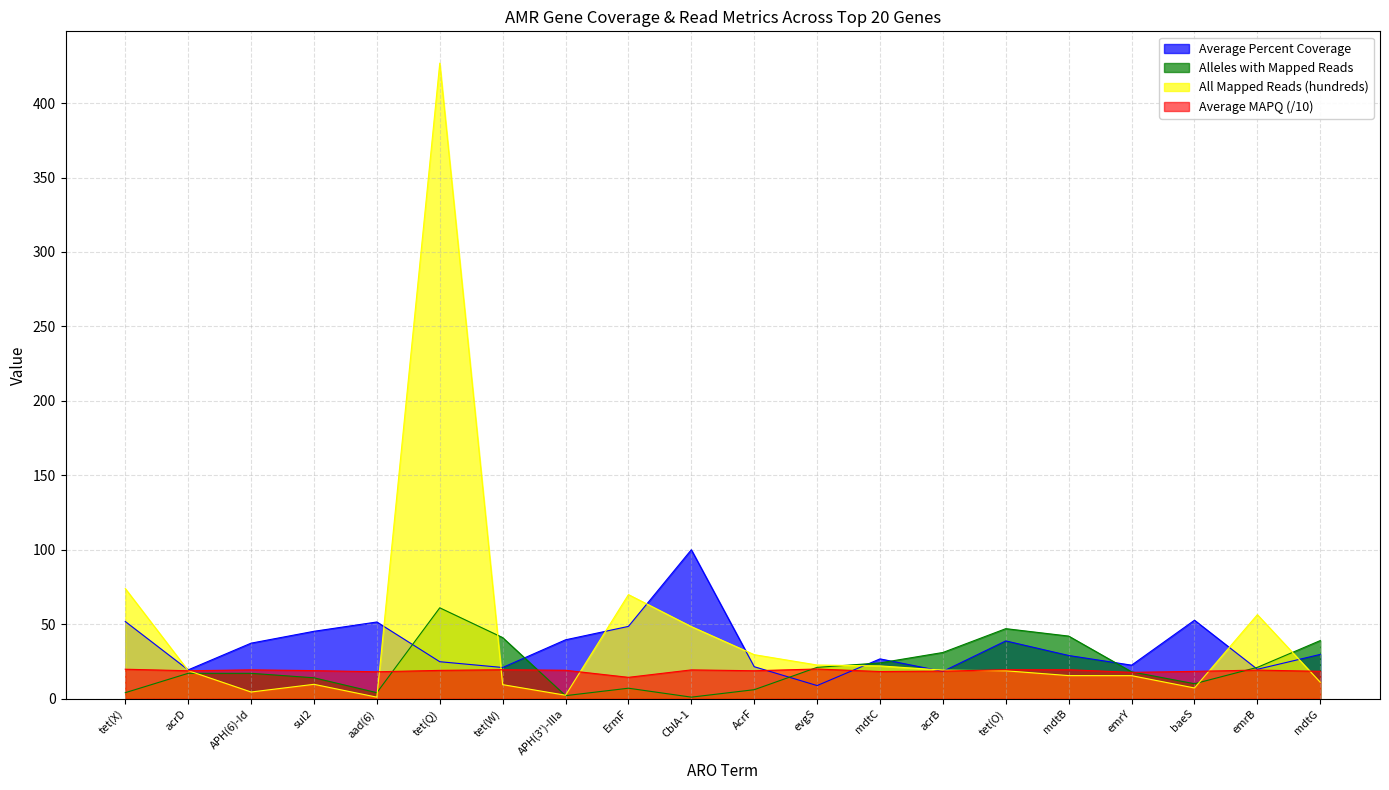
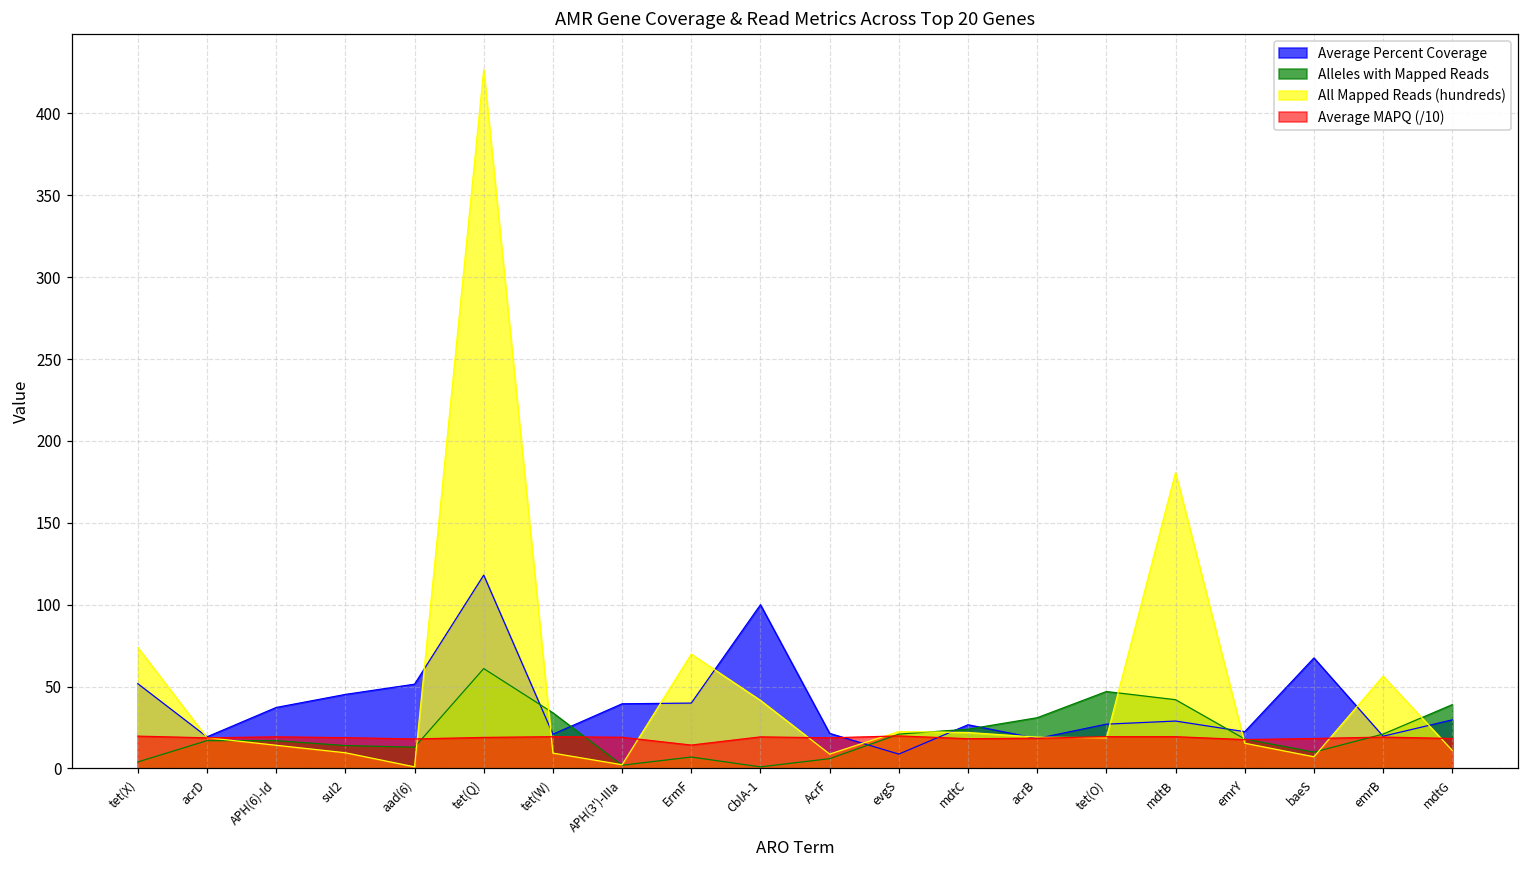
  {
    "Average Percent Coverage": {
      "tet(X)": 52,
      "APH(6)-Id": 37,
      "sul2": 45,
      "aad(6)": 51,
-     "tet(Q)": 25,
+     "tet(Q)": 118,
      "APH(3')-IIIa": 40,
-     "ErmF": 49,
+     "ErmF": 40,
      "CblA-1": 100,
      "AcrF": 21,
      "evgS": 9,
      "mdtC": 27,
-     "tet(O)": 39,
+     "tet(O)": 27,
      "mdtB": 29,
      "emrY": 22,
-     "baeS": 53,
+     "baeS": 68,
      "mdtG": 30
    },
    "Alleles with Mapped Reads": {
      "tet(X)": 4,
      "APH(6)-Id": 17,
      "sul2": 14,
-     "aad(6)": 4,
+     "aad(6)": 13,
      "tet(Q)": 61,
-     "tet(W)": 41,
+     "tet(W)": 34,
      "ErmF": 7,
      "CblA-1": 1,
      "AcrF": 6,
      "mdtC": 24,
      "acrB": 31,
      "tet(O)": 47,
      "mdtB": 42,
      "baeS": 10,
      "mdtG": 39
    },
    "All Mapped Reads (hundreds)": {
      "tet(X)": 74,
-     "APH(6)-Id": 4,
+     "APH(6)-Id": 14,
      "sul2": 10,
      "aad(6)": 1,
      "tet(Q)": 427,
      "tet(W)": 9,
      "ErmF": 70,
-     "CblA-1": 48,
-     "AcrF": 30,
+     "CblA-1": 42,
+     "AcrF": 9,
      "mdtC": 22,
-     "mdtB": 15,
+     "mdtB": 181,
      "emrY": 15,
      "baeS": 7,
      "emrB": 56,
      "mdtG": 11
    },
    "Average MAPQ (/10)": {
      "tet(X)": 20,
      "APH(6)-Id": 19,
      "sul2": 19,
      "aad(6)": 18,
      "tet(Q)": 19,
      "APH(3')-IIIa": 19,
      "ErmF": 14,
      "CblA-1": 19,
      "AcrF": 19,
      "mdtC": 18,
      "mdtB": 19,
      "baeS": 18,
      "mdtG": 18
    }
  }
